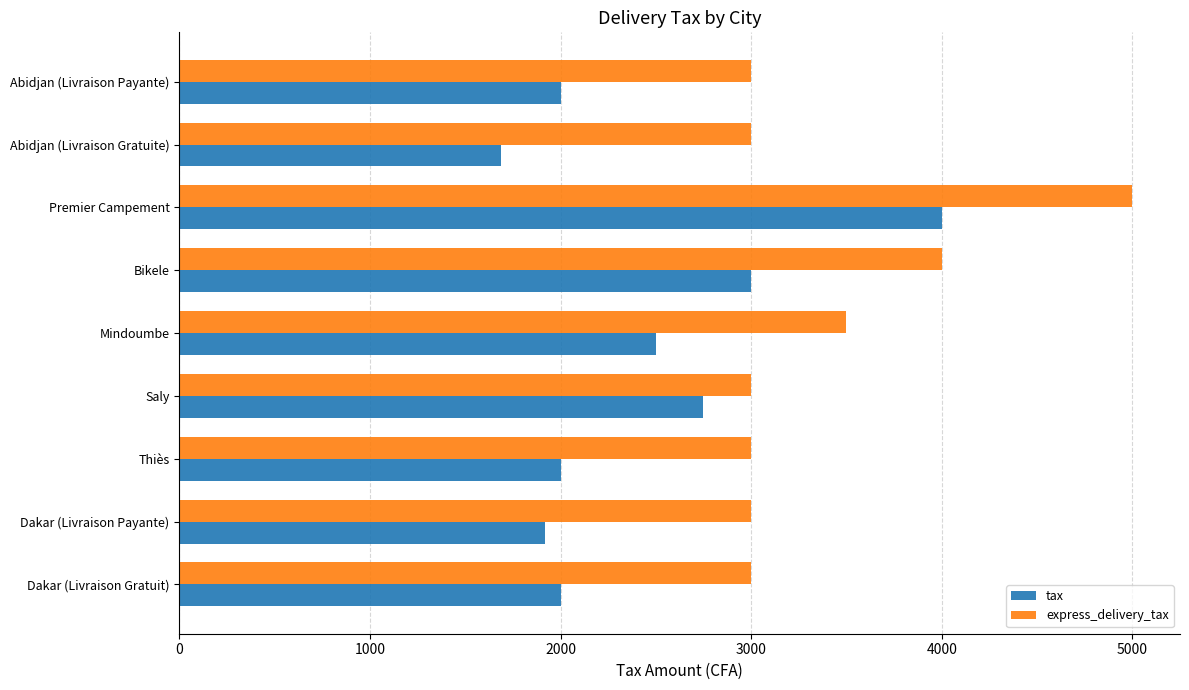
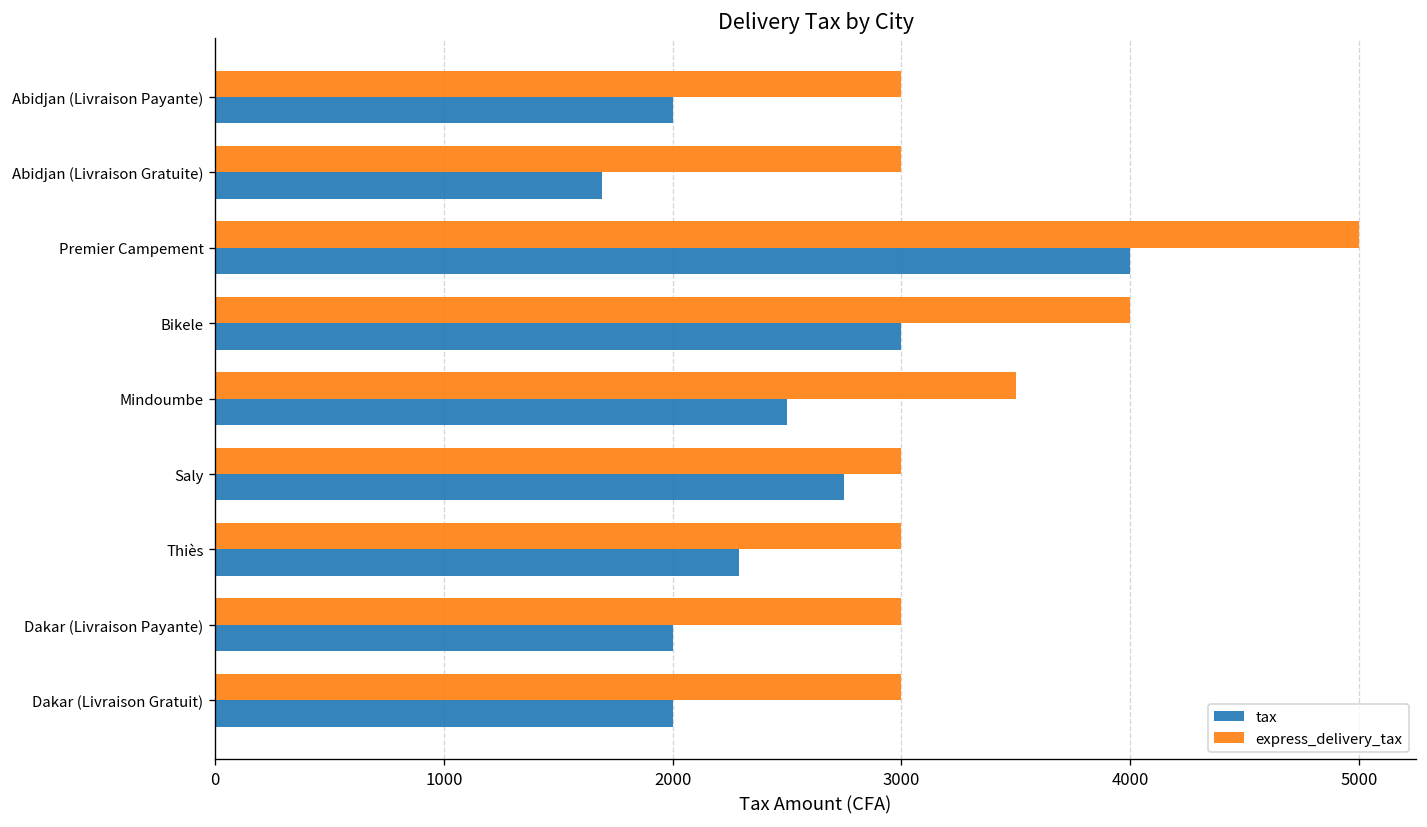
  {
    "tax": {
      "Abidjan (Livraison Payante)": 2000,
      "Abidjan (Livraison Gratuite)": 1690,
      "Premier Campement": 4000,
      "Bikele": 3000,
      "Mindoumbe": 2500,
      "Saly": 2750,
-     "Thiès": 2000,
-     "Dakar (Livraison Payante)": 1920,
+     "Thiès": 2290,
+     "Dakar (Livraison Payante)": 2000,
      "Dakar (Livraison Gratuit)": 2000
    },
    "express_delivery_tax": {
      "Abidjan (Livraison Payante)": 3000,
      "Abidjan (Livraison Gratuite)": 3000,
      "Premier Campement": 5000,
      "Bikele": 4000,
      "Mindoumbe": 3500,
      "Saly": 3000,
      "Thiès": 3000,
      "Dakar (Livraison Payante)": 3000,
      "Dakar (Livraison Gratuit)": 3000
    }
  }
